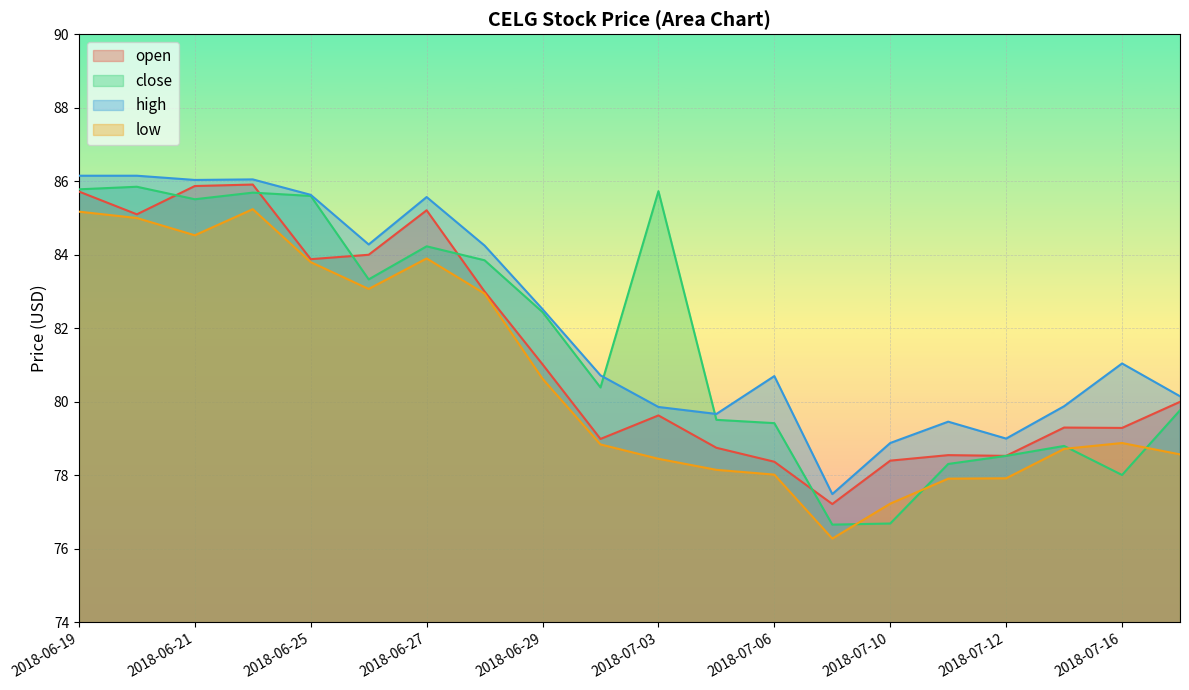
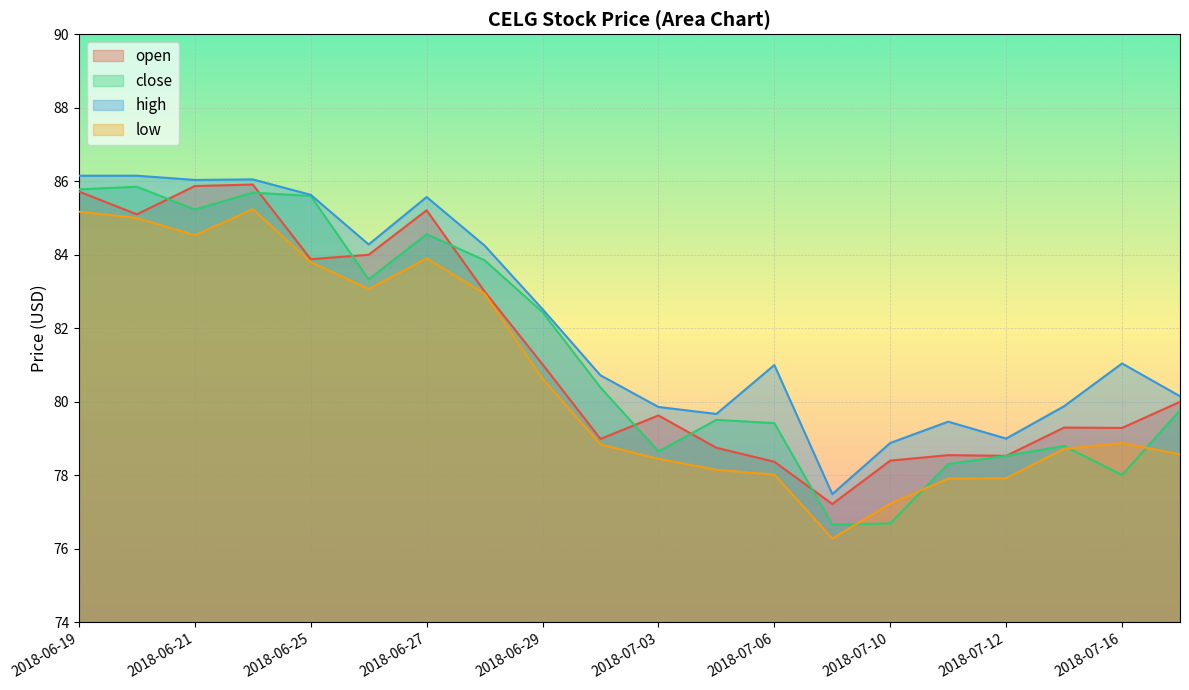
  {
    "close": {
-     "2018-06-21": 85.5,
-     "2018-06-27": 84.2,
+     "2018-06-21": 85.2,
+     "2018-06-27": 84.6,
      "2018-06-29": 82.4,
-     "2018-07-03": 85.7,
+     "2018-07-03": 78.7,
      "2018-07-06": 79.4,
      "2018-07-10": 76.7,
      "2018-07-16": 78.0
    },
    "high": {
      "2018-06-19": 86.2,
      "2018-06-21": 86.0,
      "2018-06-27": 85.6,
      "2018-06-29": 82.5,
      "2018-07-03": 79.9,
-     "2018-07-06": 80.7,
+     "2018-07-06": 81.0,
      "2018-07-10": 78.9,
      "2018-07-12": 79.0,
      "2018-07-16": 81.0
    }
  }
